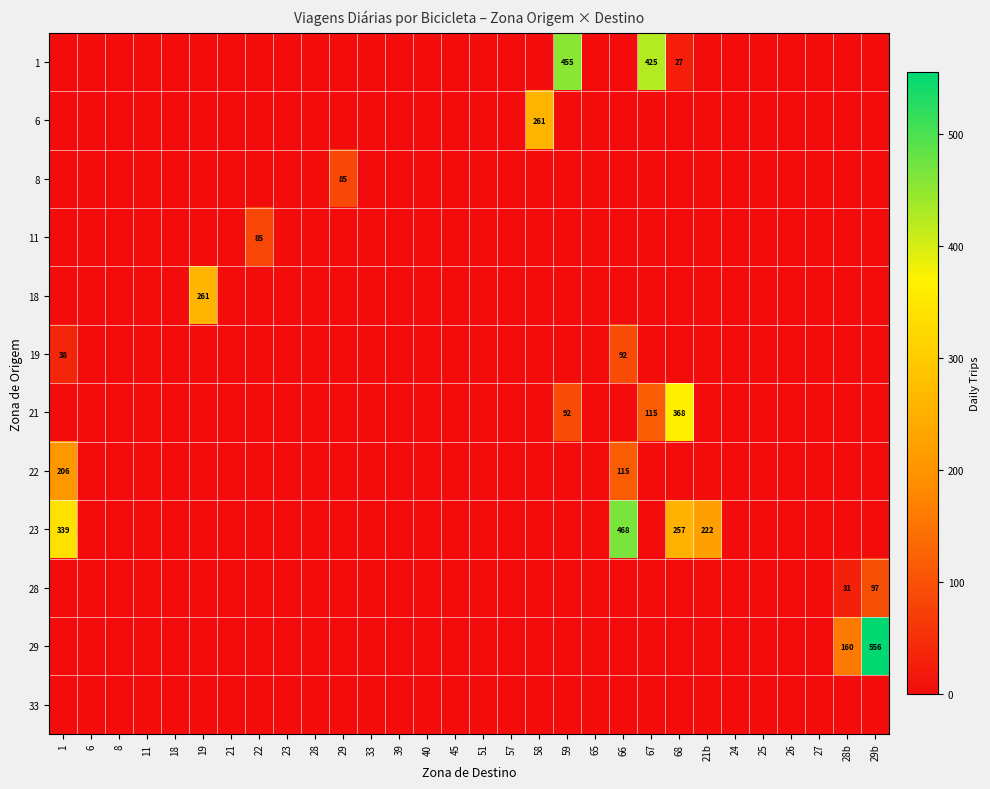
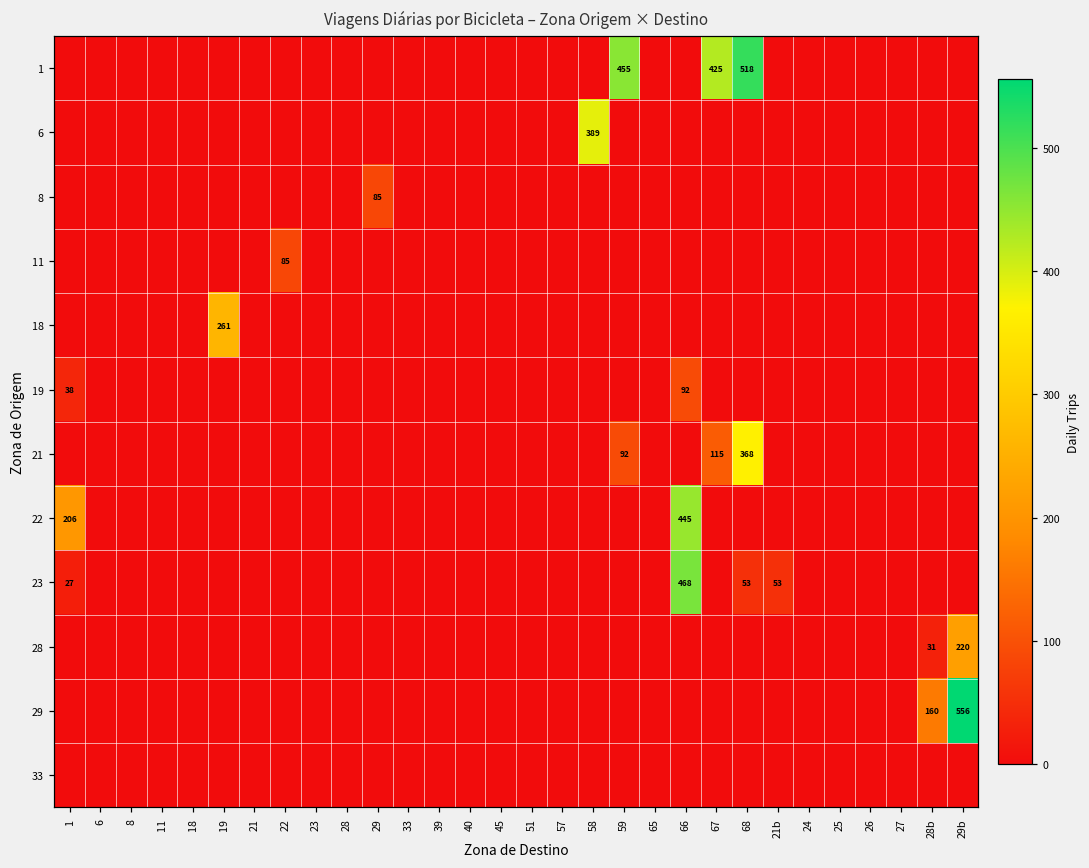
  {
    "1": {
      "59": 455,
      "67": 425,
-     "68": 27
+     "68": 518
    },
    "6": {
-     "58": 261
+     "58": 389
    },
    "8": {
      "29": 85
    },
    "11": {
      "22": 85
    },
    "18": {
      "19": 261
    },
    "19": {
      "1": 38,
      "66": 92
    },
    "21": {
      "59": 92,
      "67": 115,
      "68": 368
    },
    "22": {
      "1": 206,
-     "66": 115
+     "66": 445
    },
    "23": {
-     "1": 339,
+     "1": 27,
      "66": 468,
-     "68": 257,
-     "21b": 222
+     "68": 53,
+     "21b": 53
    },
    "28": {
      "28b": 31,
-     "29b": 97
+     "29b": 220
    },
    "29": {
      "28b": 160,
      "29b": 556
    }
  }
